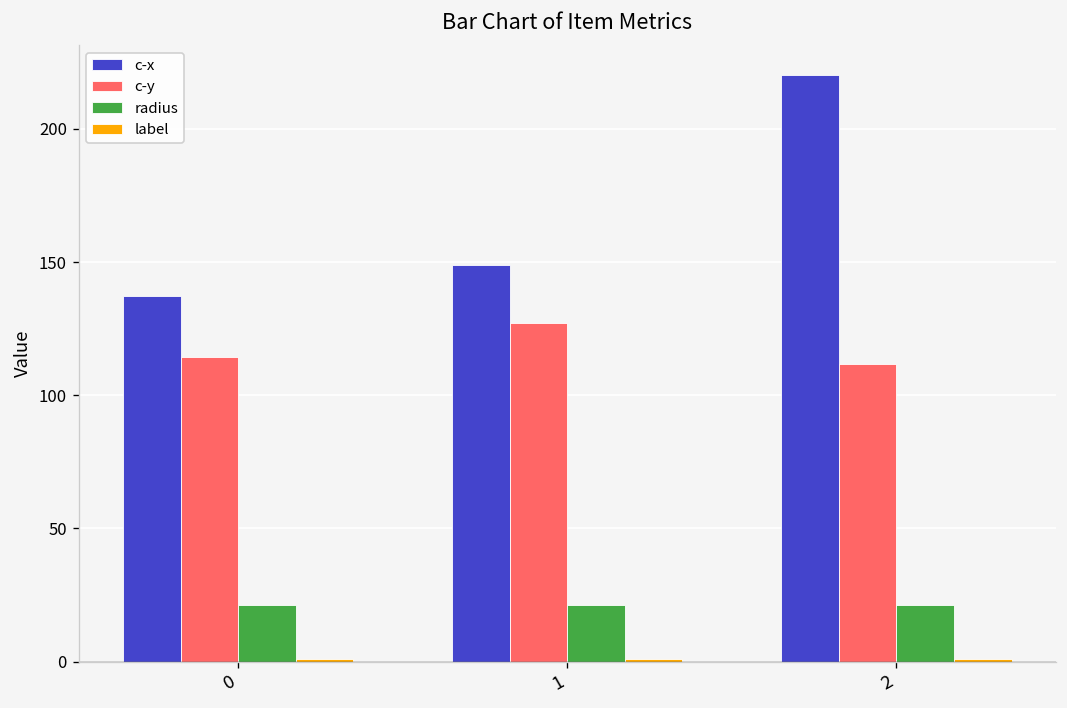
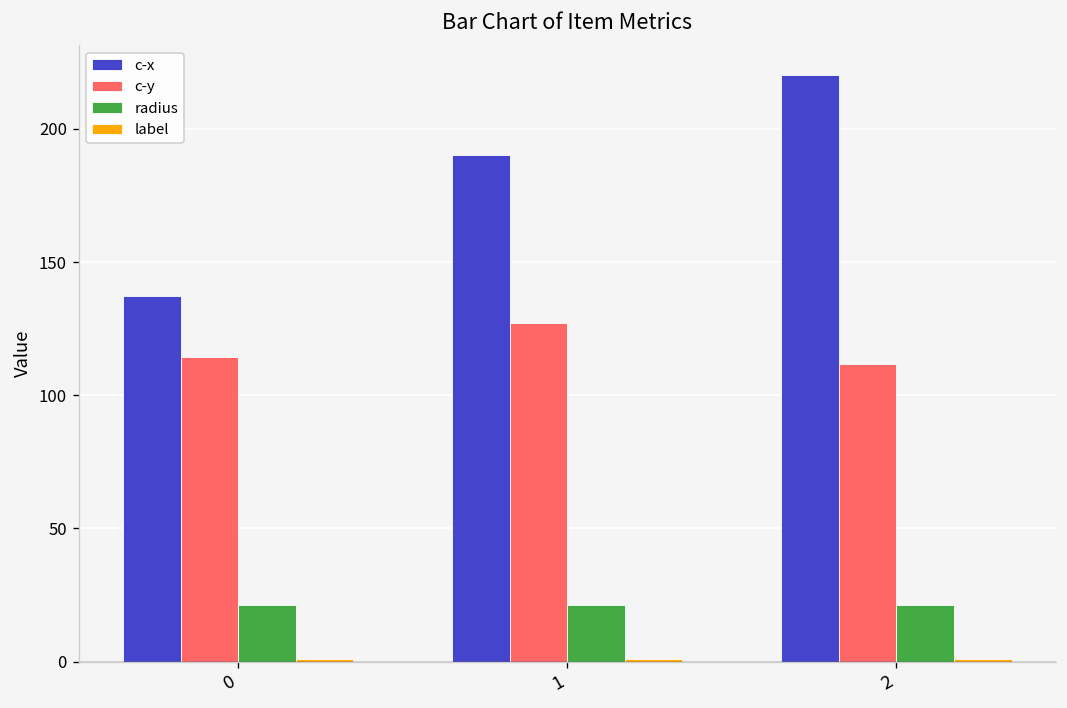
  {
    "c-x": {
      "0": 137,
-     "1": 149,
+     "1": 190,
      "2": 220
    },
    "c-y": {
      "0": 114,
      "1": 127,
      "2": 112
    },
    "radius": {
      "0": 21,
      "1": 21,
      "2": 21
    }
  }
